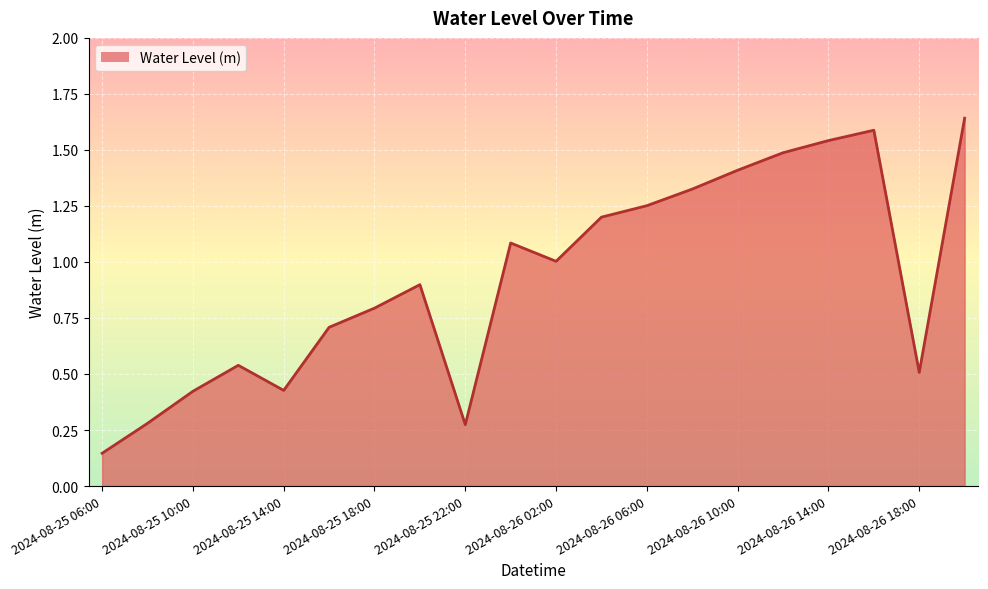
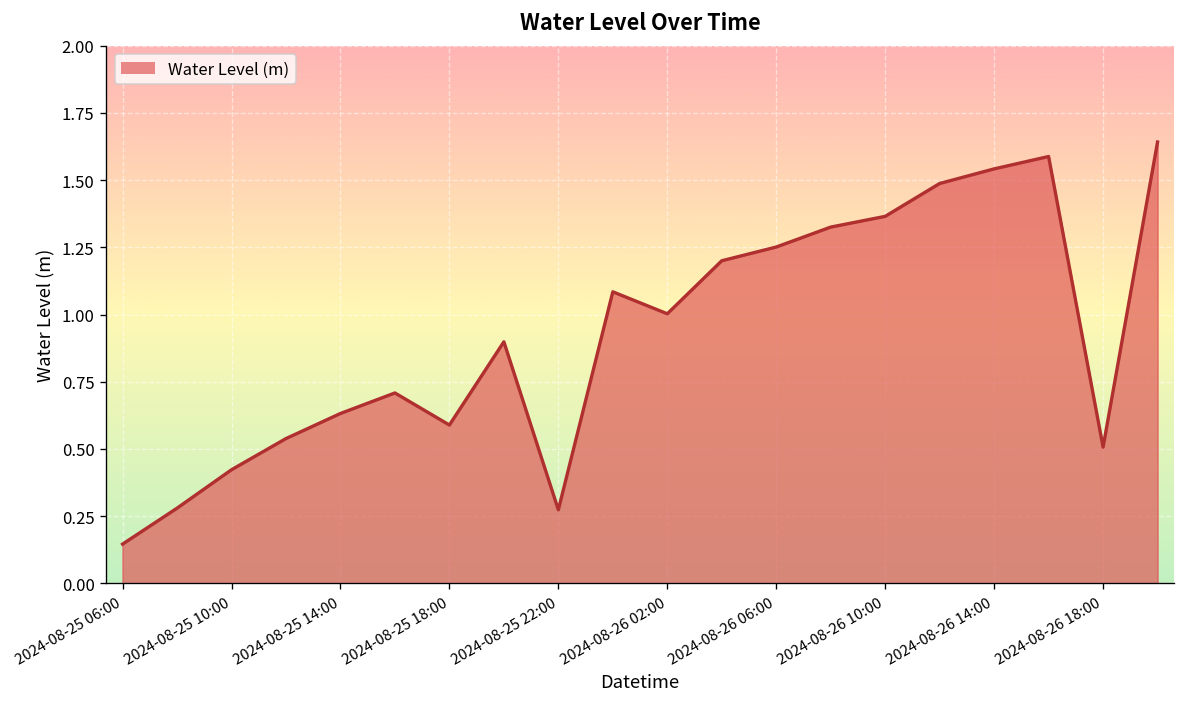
  {
    "2024-08-25 06:00": 0.15,
    "2024-08-25 10:00": 0.42,
-   "2024-08-25 14:00": 0.43,
-   "2024-08-25 18:00": 0.79,
+   "2024-08-25 14:00": 0.63,
+   "2024-08-25 18:00": 0.59,
    "2024-08-25 22:00": 0.27,
    "2024-08-26 02:00": 1.00,
    "2024-08-26 06:00": 1.25,
-   "2024-08-26 10:00": 1.41,
+   "2024-08-26 10:00": 1.37,
    "2024-08-26 14:00": 1.54,
    "2024-08-26 18:00": 0.51
  }
